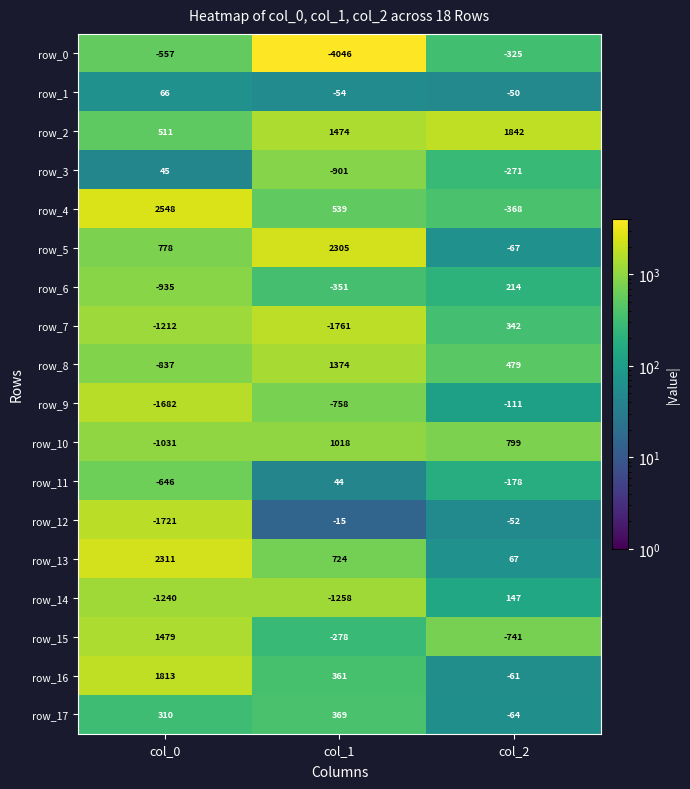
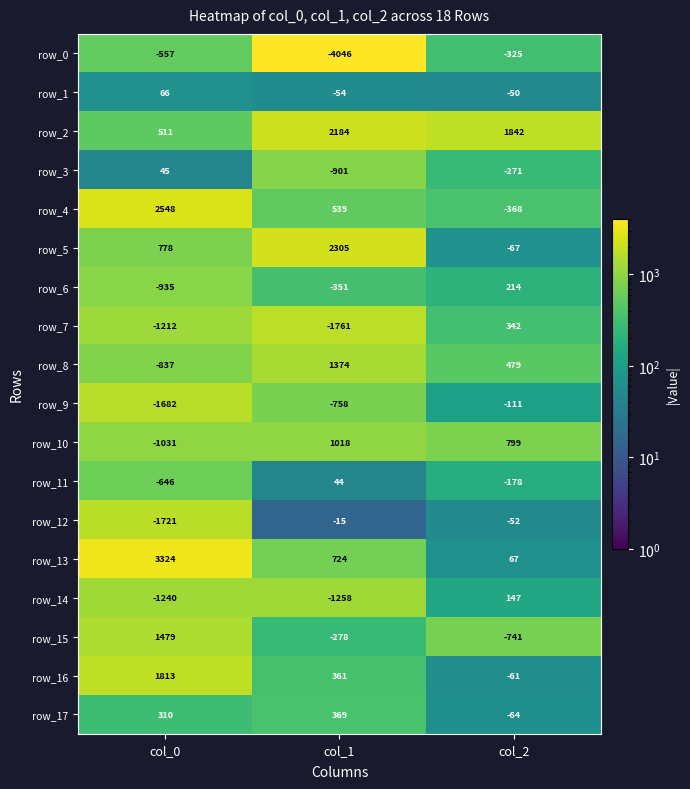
  {
    "row_0": {
      "col_0": -557,
      "col_1": -4046,
      "col_2": -325
    },
    "row_1": {
      "col_0": 66,
      "col_1": -54,
      "col_2": -50
    },
    "row_2": {
      "col_0": 511,
-     "col_1": 1474,
+     "col_1": 2184,
      "col_2": 1842
    },
    "row_3": {
      "col_0": 45,
      "col_1": -901,
      "col_2": -271
    },
    "row_4": {
      "col_0": 2548,
      "col_1": 539,
      "col_2": -368
    },
    "row_5": {
      "col_0": 778,
      "col_1": 2305,
      "col_2": -67
    },
    "row_6": {
      "col_0": -935,
      "col_1": -351,
      "col_2": 214
    },
    "row_7": {
      "col_0": -1212,
      "col_1": -1761,
      "col_2": 342
    },
    "row_8": {
      "col_0": -837,
      "col_1": 1374,
      "col_2": 479
    },
    "row_9": {
      "col_0": -1682,
      "col_1": -758,
      "col_2": -111
    },
    "row_10": {
      "col_0": -1031,
      "col_1": 1018,
      "col_2": 799
    },
    "row_11": {
      "col_0": -646,
      "col_1": 44,
      "col_2": -178
    },
    "row_12": {
      "col_0": -1721,
      "col_1": -15,
      "col_2": -52
    },
    "row_13": {
-     "col_0": 2311,
+     "col_0": 3324,
      "col_1": 724,
      "col_2": 67
    },
    "row_14": {
      "col_0": -1240,
      "col_1": -1258,
      "col_2": 147
    },
    "row_15": {
      "col_0": 1479,
      "col_1": -278,
      "col_2": -741
    },
    "row_16": {
      "col_0": 1813,
      "col_1": 361,
      "col_2": -61
    },
    "row_17": {
      "col_0": 310,
      "col_1": 369,
      "col_2": -64
    }
  }
